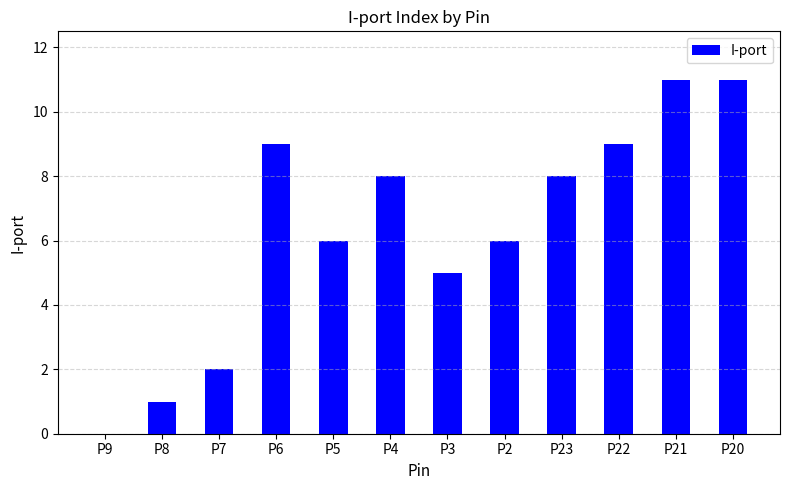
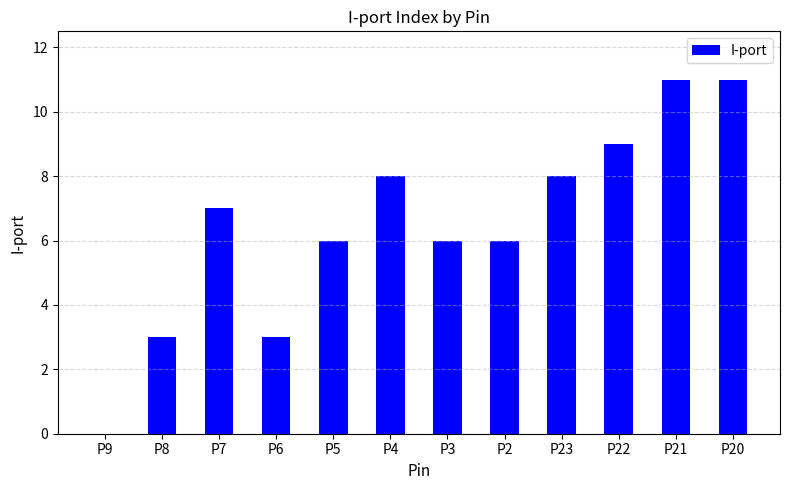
  {
    "P9": 0,
-   "P8": 1,
-   "P7": 2,
-   "P6": 9,
+   "P8": 3,
+   "P7": 7,
+   "P6": 3,
    "P5": 6,
    "P4": 8,
-   "P3": 5,
+   "P3": 6,
    "P2": 6,
    "P23": 8,
    "P22": 9,
    "P21": 11,
    "P20": 11
  }
